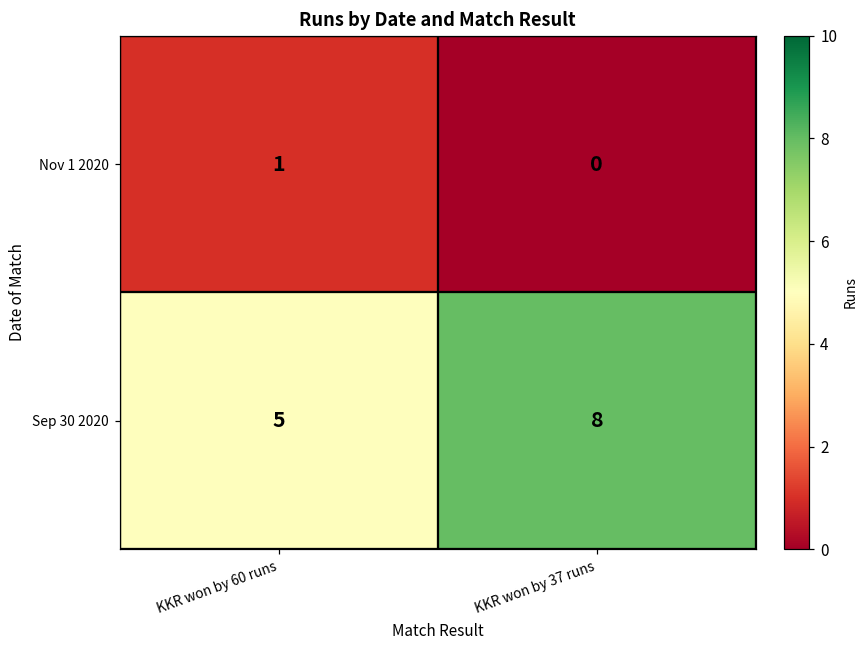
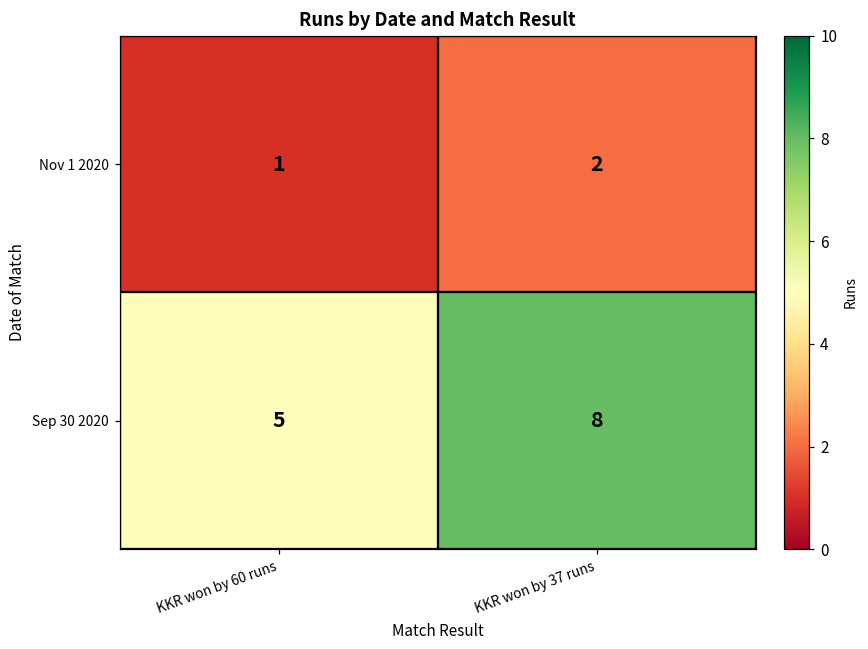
  {
    "Nov 1 2020": {
      "KKR won by 60 runs": 1,
-     "KKR won by 37 runs": 0
+     "KKR won by 37 runs": 2
    },
    "Sep 30 2020": {
      "KKR won by 60 runs": 5,
      "KKR won by 37 runs": 8
    }
  }
